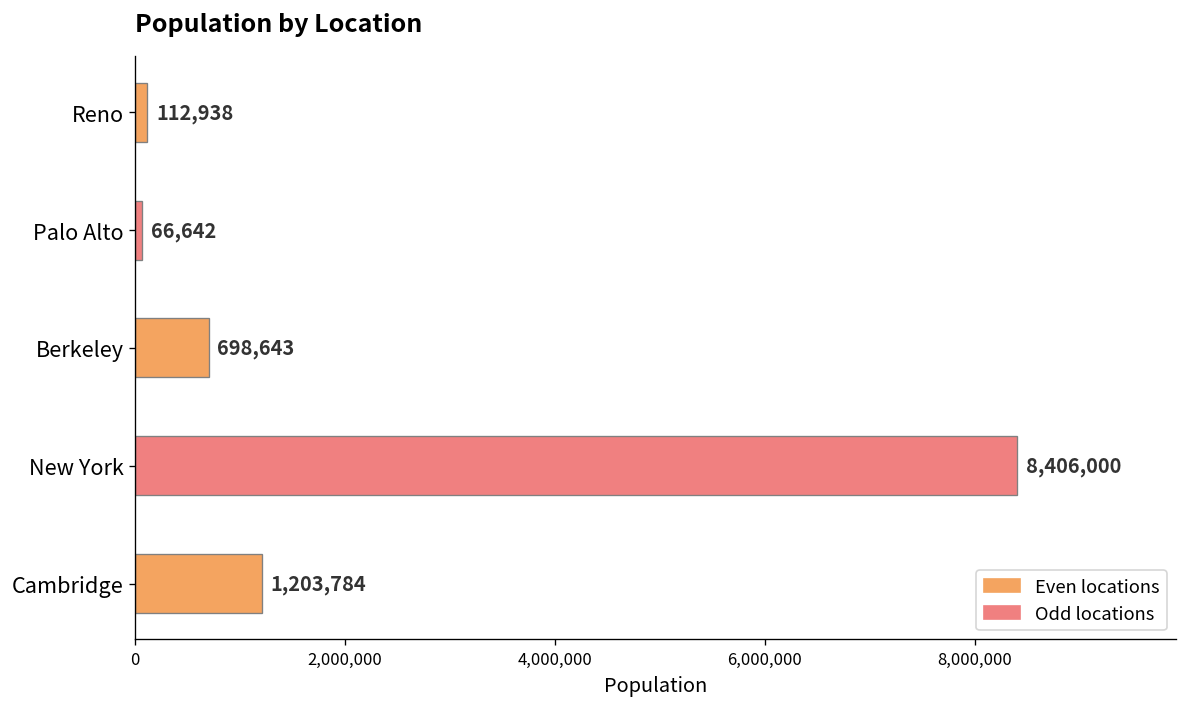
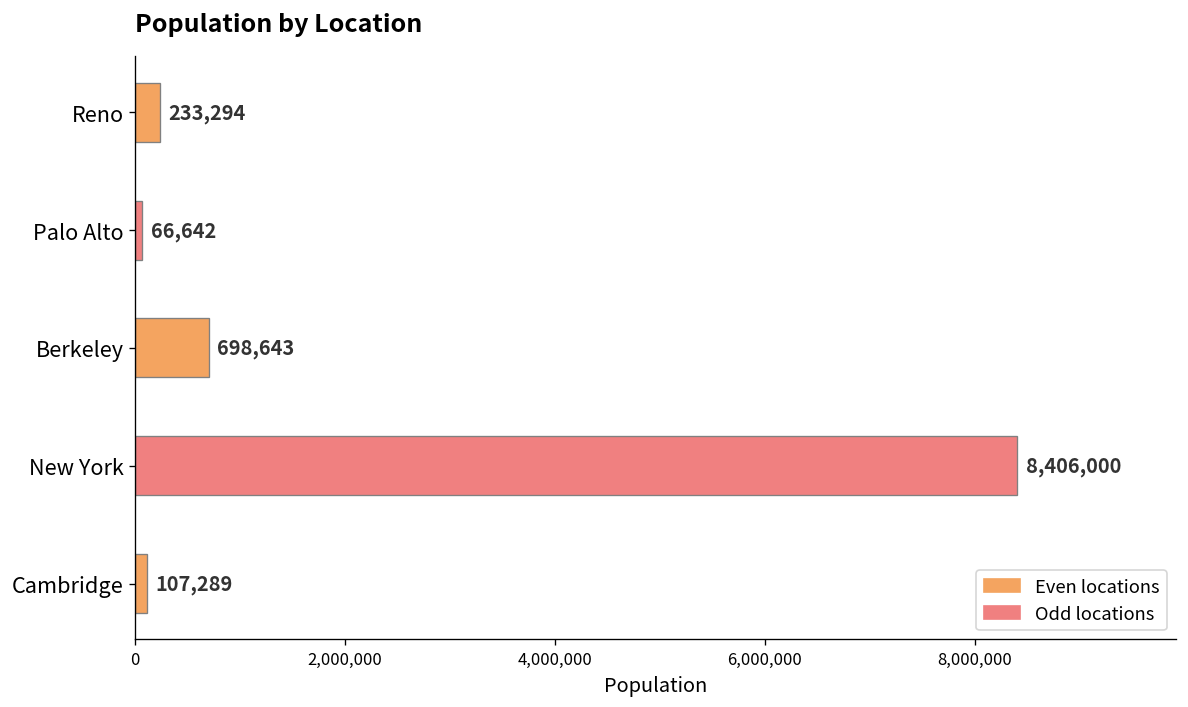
  {
-   "Reno": "112,938",
+   "Reno": "233,294",
    "Palo Alto": "66,642",
    "Berkeley": "698,643",
    "New York": "8,406,000",
-   "Cambridge": "1,203,784"
+   "Cambridge": "107,289"
  }
